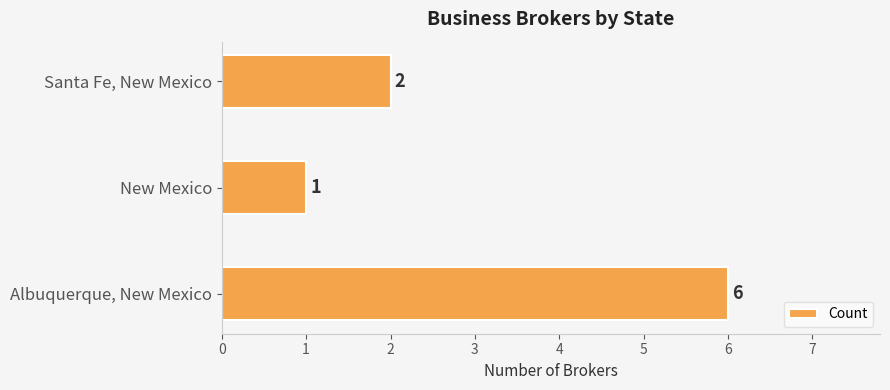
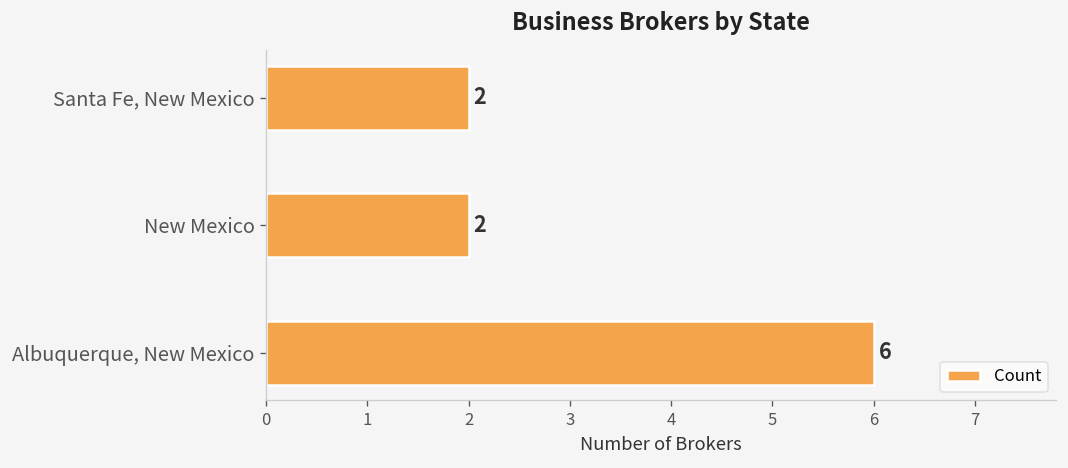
  {
    "Santa Fe, New Mexico": 2,
-   "New Mexico": 1,
+   "New Mexico": 2,
    "Albuquerque, New Mexico": 6
  }
